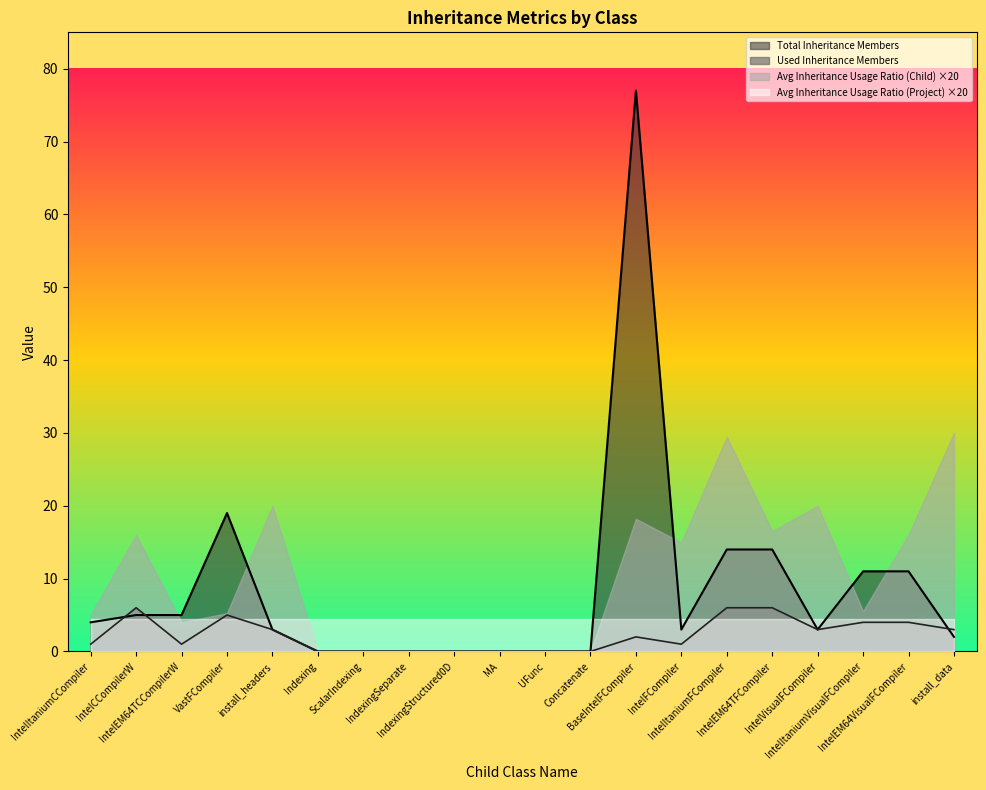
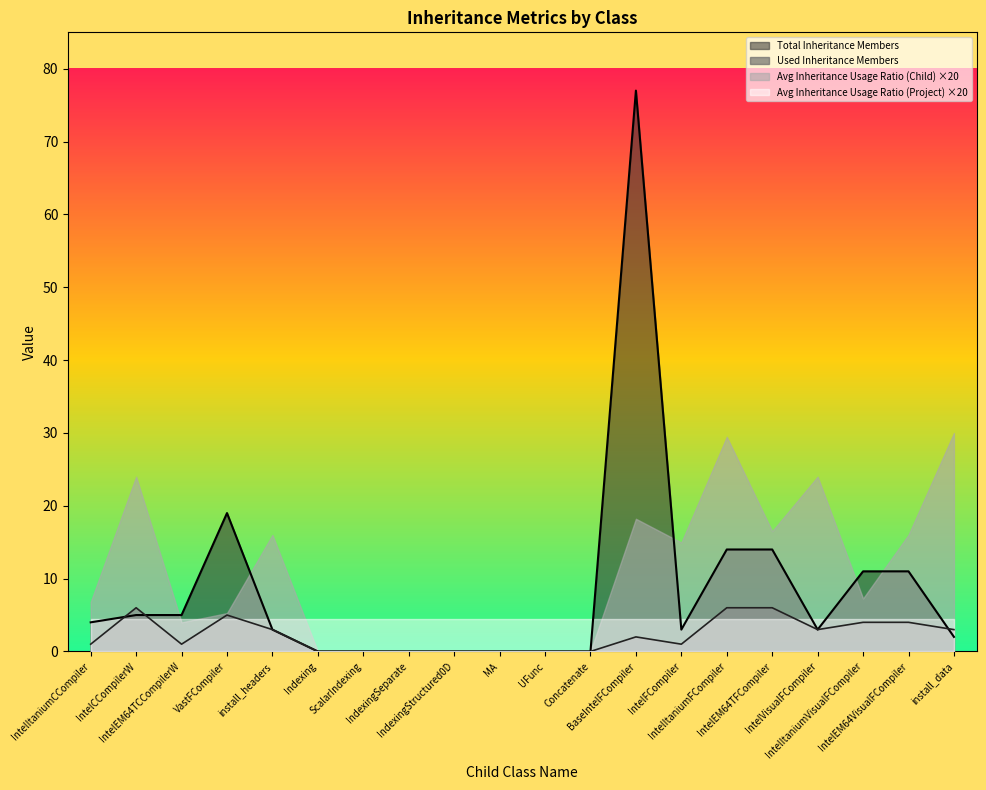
  {
    "Avg Inheritance Usage Ratio (Child) ×20": {
-     "IntelItaniumCCompiler": 5,
-     "IntelCCompilerW": 16,
+     "IntelItaniumCCompiler": 7,
+     "IntelCCompilerW": 24,
      "IntelEM64TCCompilerW": 4,
-     "install_headers": 20,
+     "install_headers": 16,
      "BaseIntelFCompiler": 18,
      "IntelFCompiler": 15,
      "IntelItaniumFCompiler": 29,
      "IntelEM64TFCompiler": 17,
-     "IntelVisualFCompiler": 20,
-     "IntelItaniumVisualFCompiler": 6,
+     "IntelVisualFCompiler": 24,
+     "IntelItaniumVisualFCompiler": 7,
      "IntelEM64VisualFCompiler": 16,
      "install_data": 30
    },
    "Avg Inheritance Usage Ratio (Project) ×20": {
      "IntelItaniumCCompiler": 4,
      "IntelCCompilerW": 4,
      "IntelEM64TCCompilerW": 4,
      "VastFCompiler": 4,
      "install_headers": 4,
      "Indexing": 4,
      "ScalarIndexing": 4,
      "IndexingSeparate": 4,
      "IndexingStructured0D": 4,
      "MA": 4,
      "UFunc": 4,
      "Concatenate": 4,
      "BaseIntelFCompiler": 4,
      "IntelFCompiler": 4,
      "IntelItaniumFCompiler": 4,
      "IntelEM64TFCompiler": 4,
      "IntelVisualFCompiler": 4,
      "IntelItaniumVisualFCompiler": 4,
      "IntelEM64VisualFCompiler": 4,
      "install_data": 4
    }
  }
